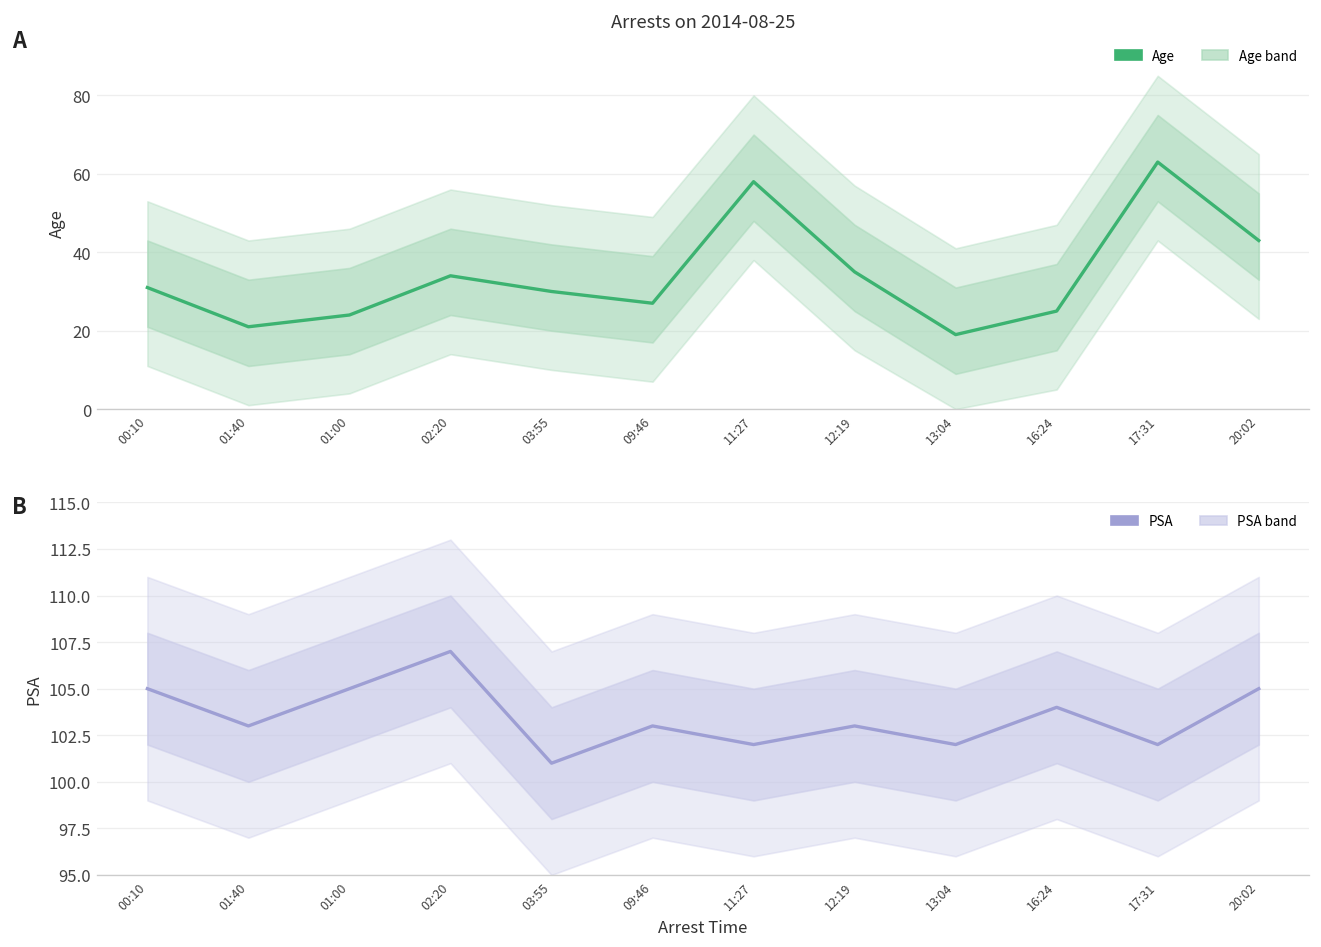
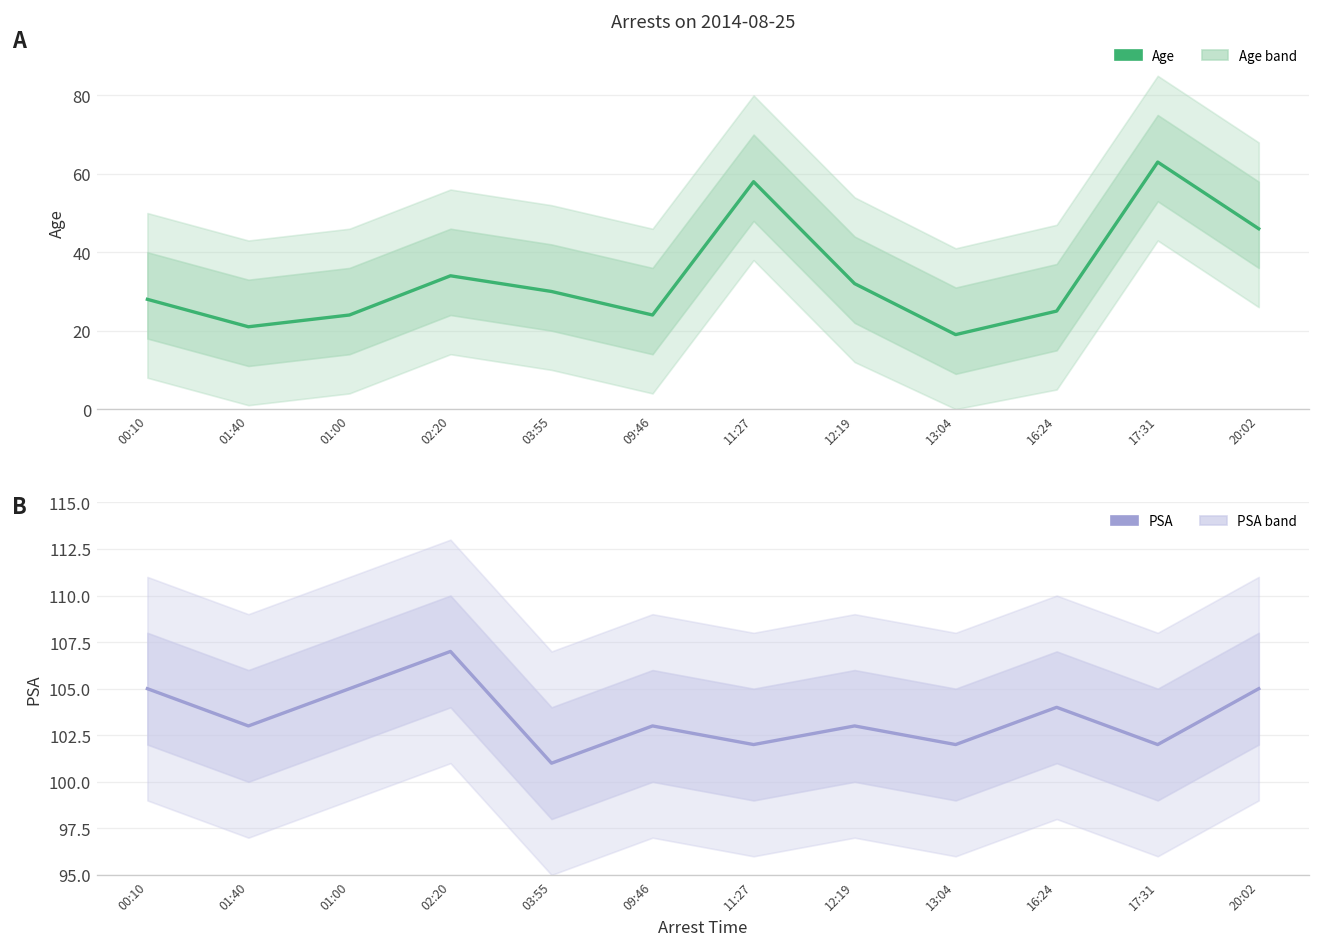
  {
    "Arrests on 2014-08-25": {
      "Age": {
-       "00:10": 31,
+       "00:10": 28,
        "01:40": 21,
        "01:00": 24,
        "02:20": 34,
        "03:55": 30,
-       "09:46": 27,
+       "09:46": 24,
        "11:27": 58,
-       "12:19": 35,
+       "12:19": 32,
        "13:04": 19,
        "16:24": 25,
        "17:31": 63,
-       "20:02": 43
+       "20:02": 46
      }
    }
  }
